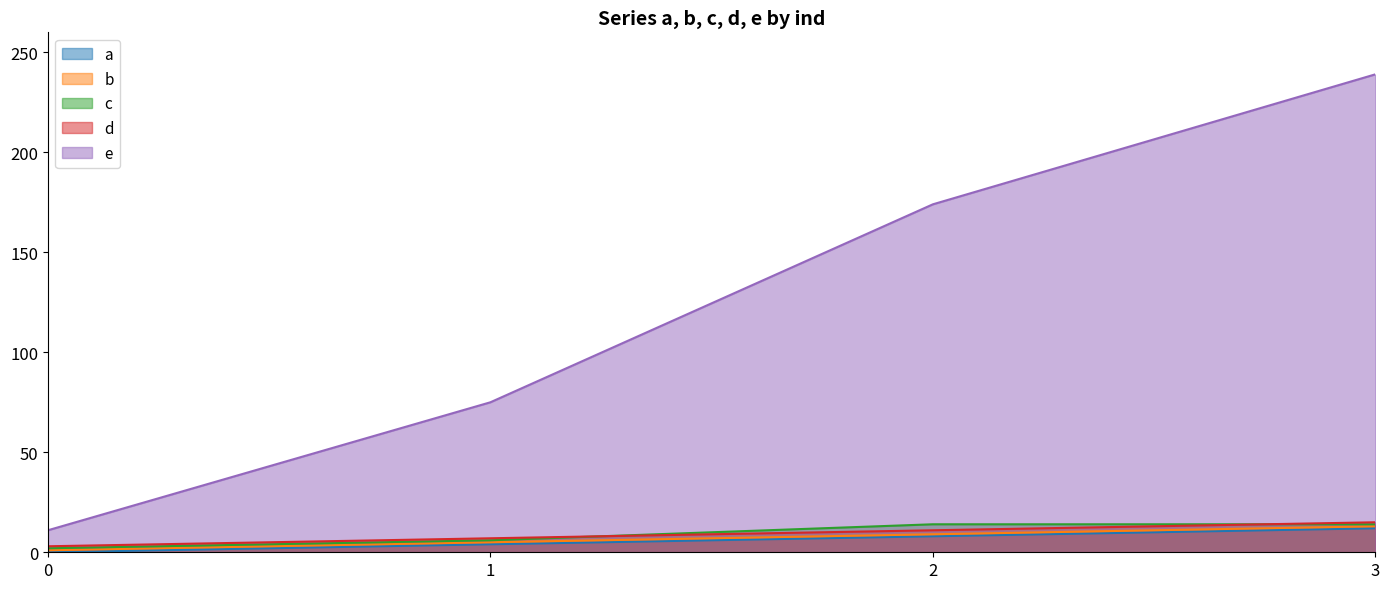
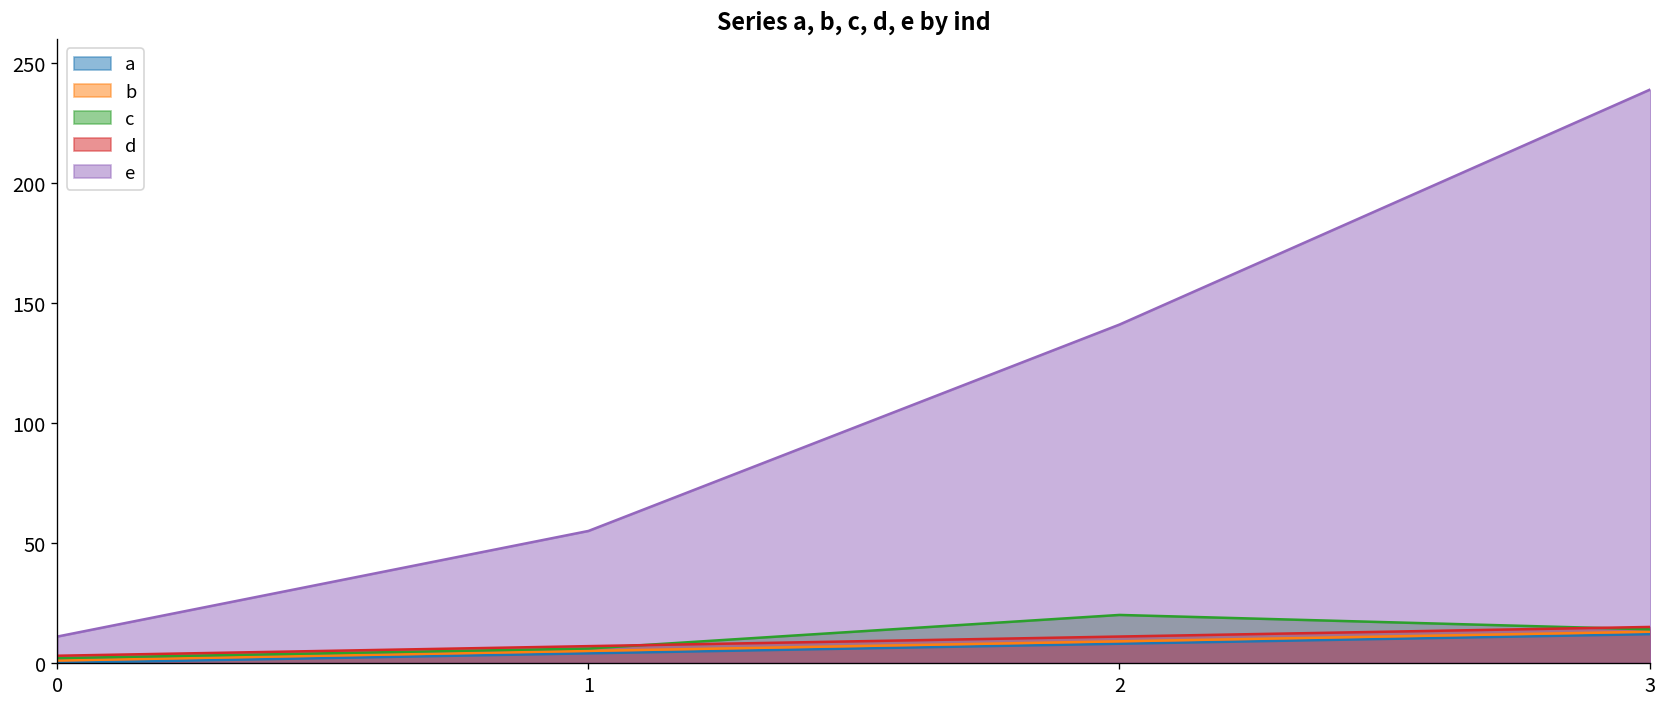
  {
    "c": {
-     "2": 14
+     "2": 20
    },
    "d": {
      "2": 11
    },
    "e": {
      "0": 11,
-     "1": 75,
-     "2": 174,
+     "1": 55,
+     "2": 141,
      "3": 239
    }
  }
